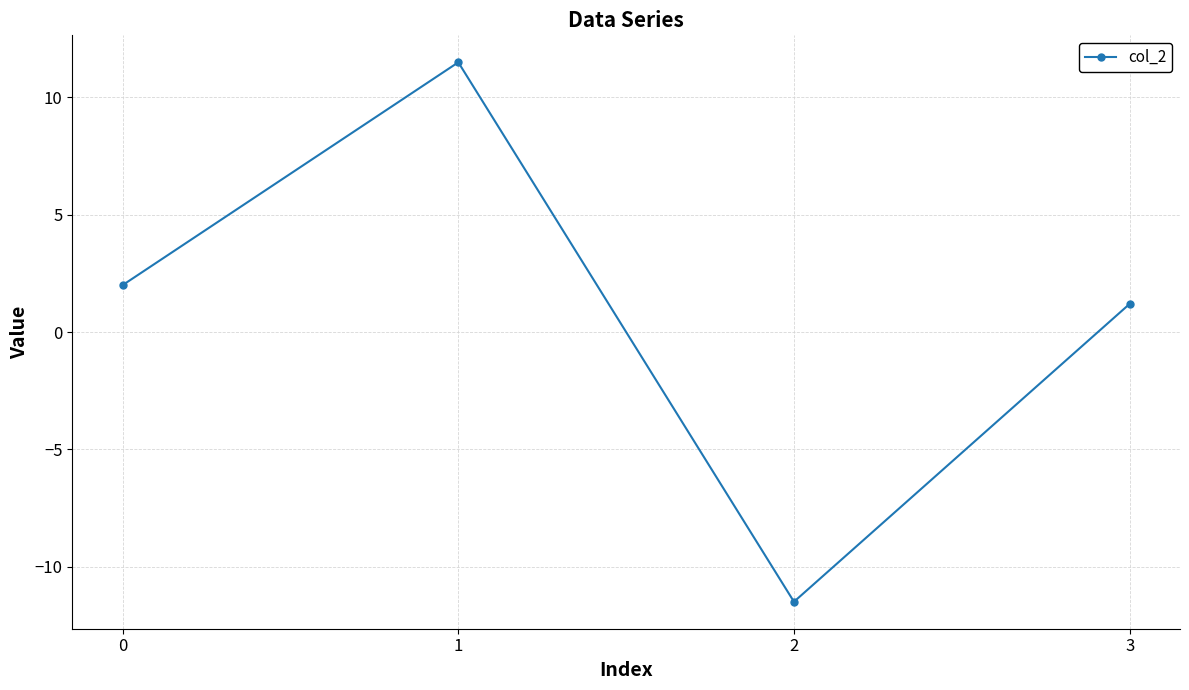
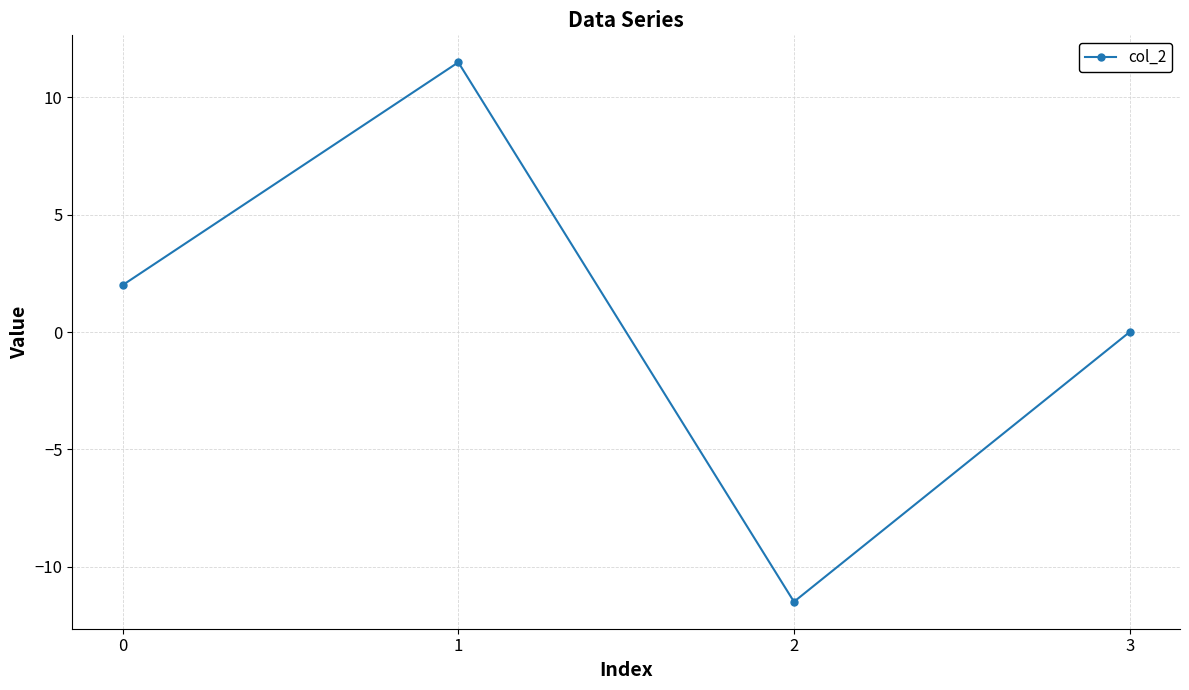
  {
    "0": 2.0,
    "1": 11.5,
    "2": -11.5,
-   "3": 1.2
+   "3": 0.0
  }
